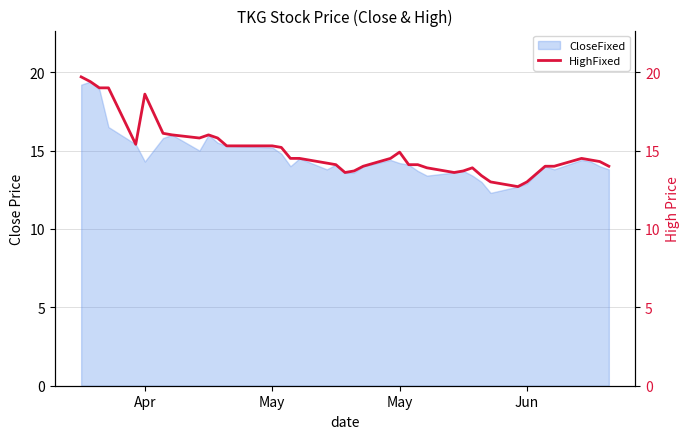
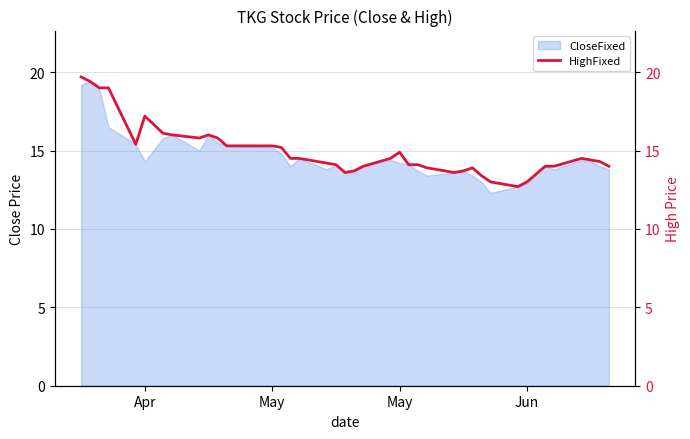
  {
    "CloseFixed": {
      "Apr": 14.3,
      "Jun": 12.9
    },
    "HighFixed": {
-     "Apr": 18.6,
+     "Apr": 17.2,
      "Jun": 13.0
    }
  }
